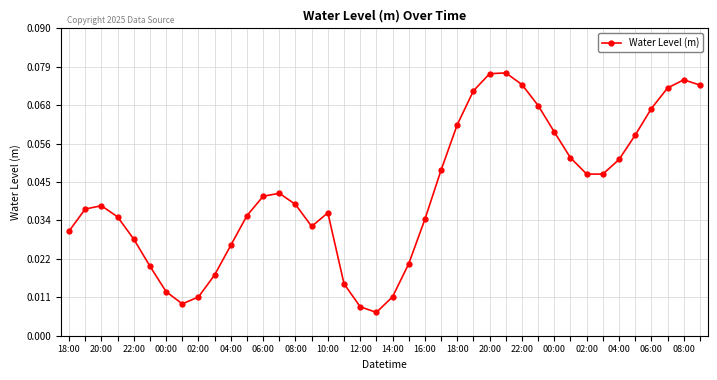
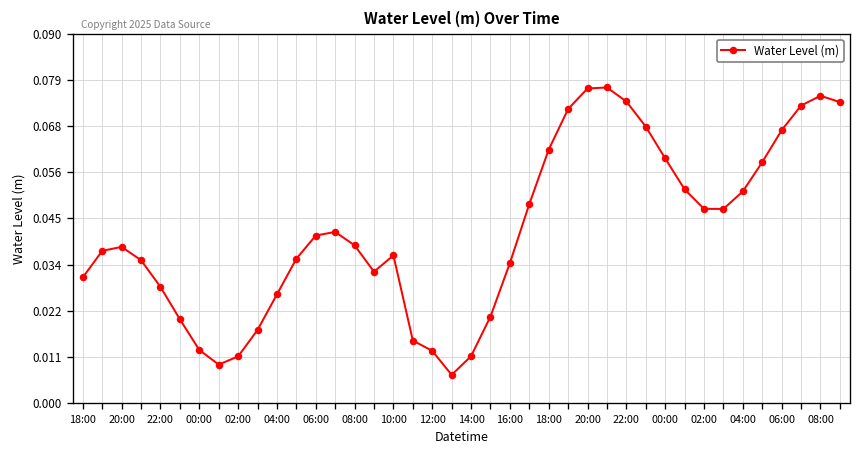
  {
    "10:00": 0.036,
-   "12:00": 0.008,
+   "12:00": 0.013,
    "14:00": 0.011,
    "16:00": 0.034
  }
